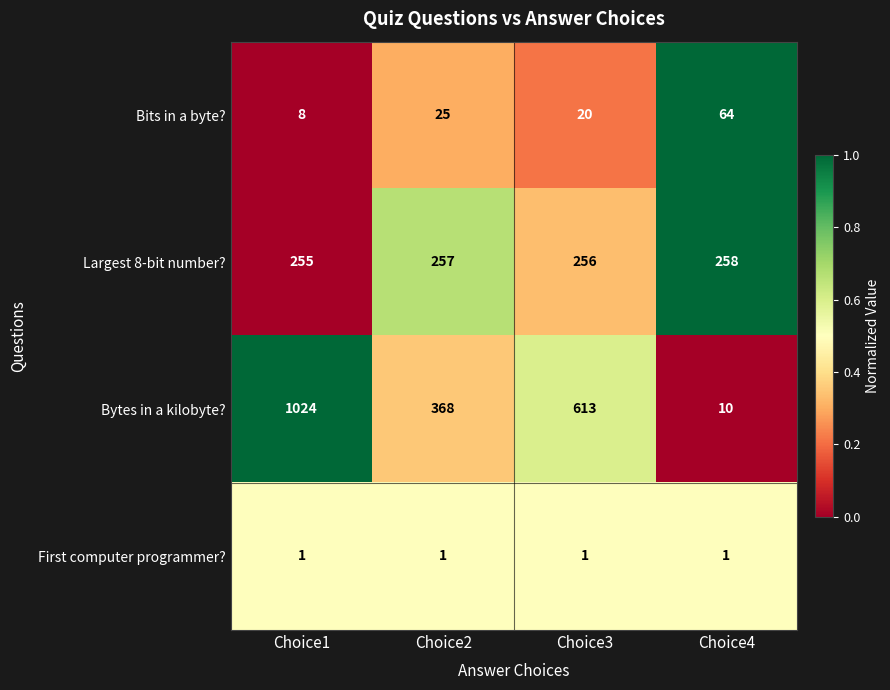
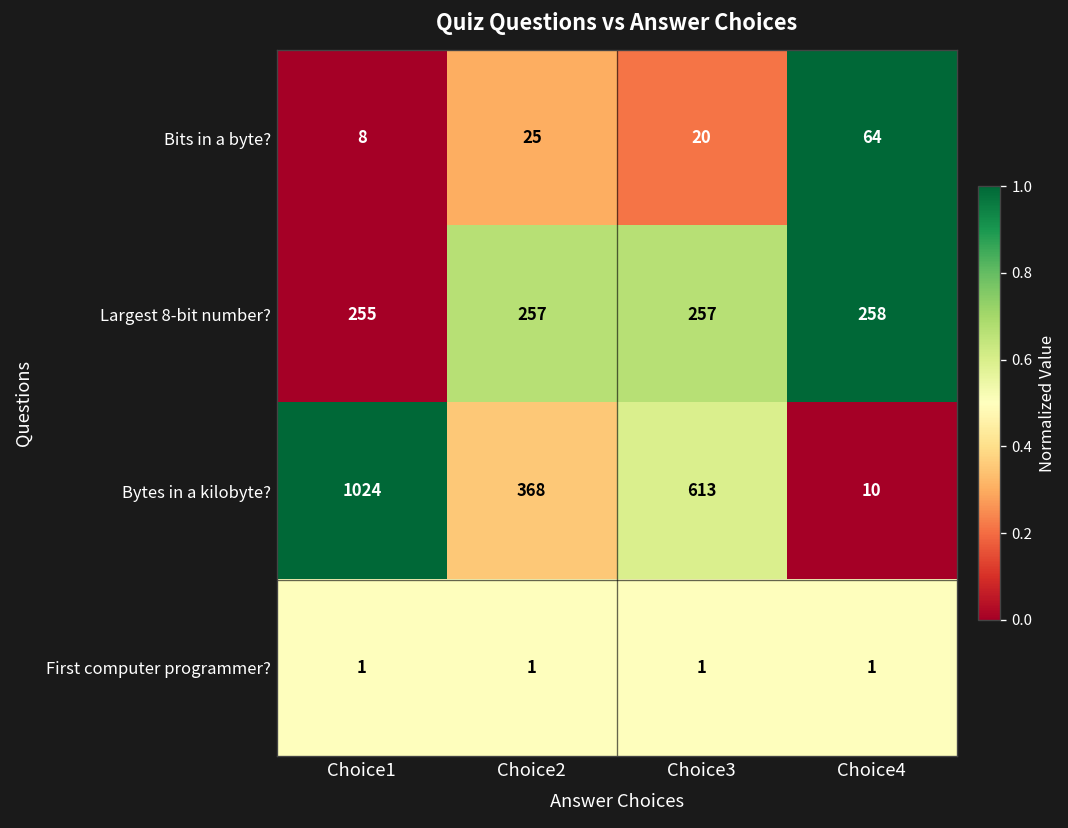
  {
    "Bits in a byte?": {
      "Choice1": 8,
      "Choice2": 25,
      "Choice3": 20,
      "Choice4": 64
    },
    "Largest 8-bit number?": {
      "Choice1": 255,
      "Choice2": 257,
-     "Choice3": 256,
+     "Choice3": 257,
      "Choice4": 258
    },
    "Bytes in a kilobyte?": {
      "Choice1": 1024,
      "Choice2": 368,
      "Choice3": 613,
      "Choice4": 10
    },
    "First computer programmer?": {
      "Choice1": 1,
      "Choice2": 1,
      "Choice3": 1,
      "Choice4": 1
    }
  }
